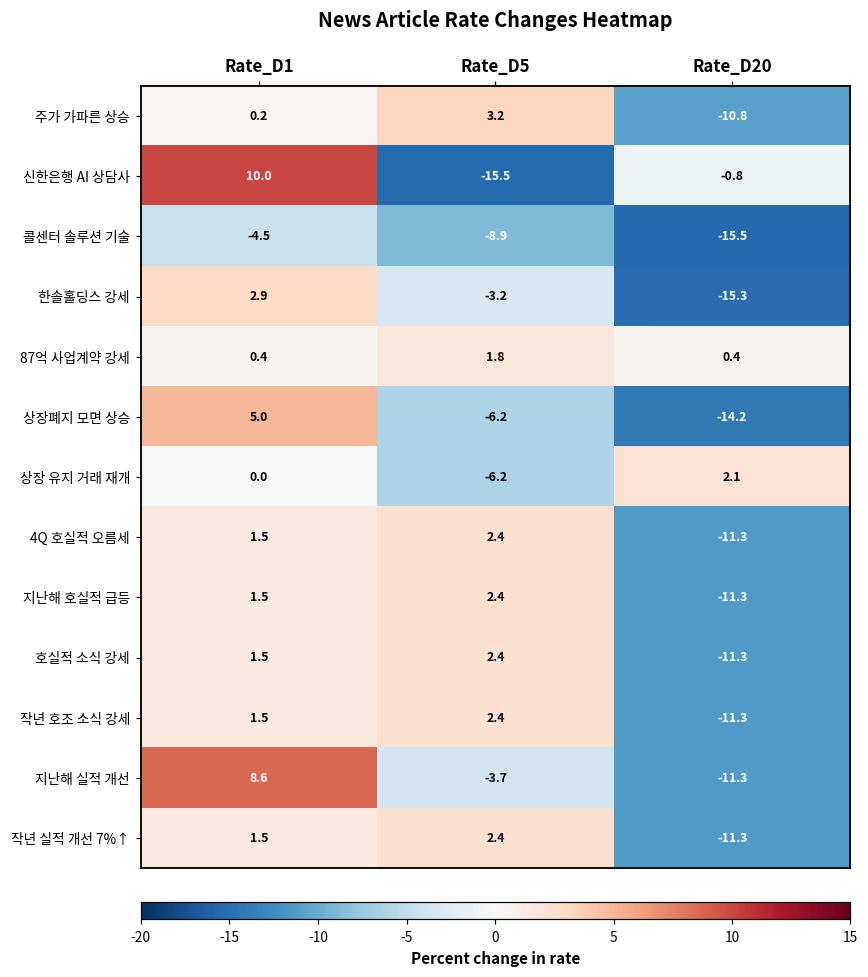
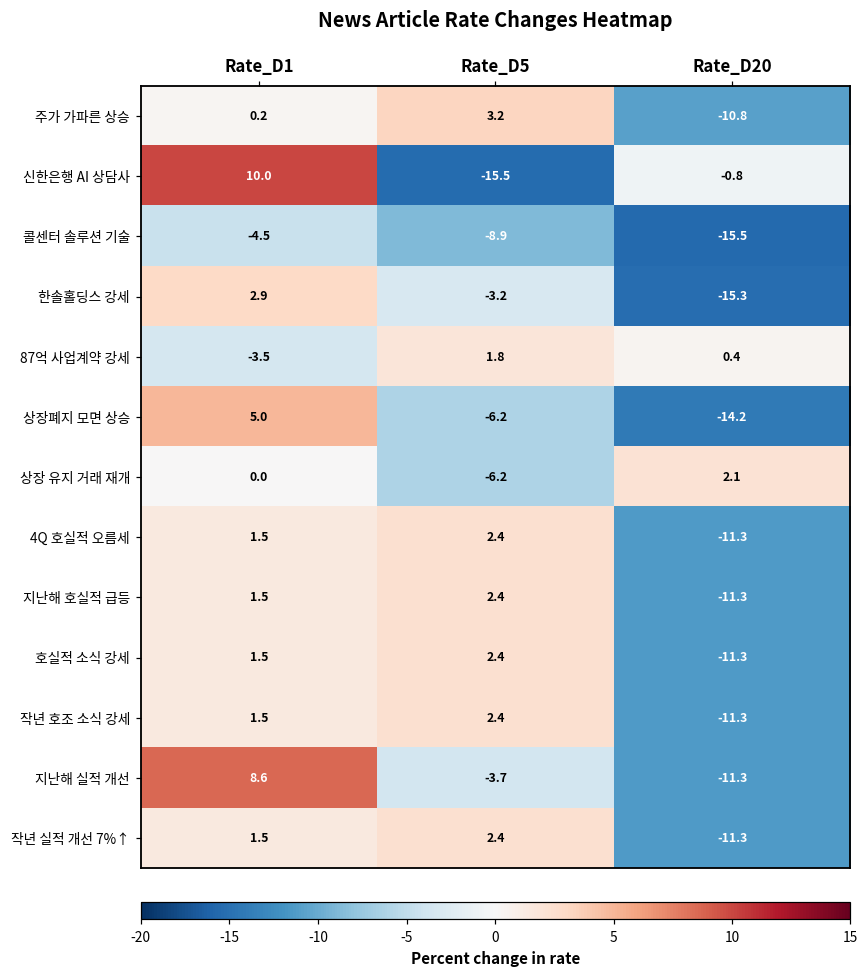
  {
    "주가 가파른 상승": {
      "Rate_D1": 0.2,
      "Rate_D5": 3.2,
      "Rate_D20": -10.8
    },
    "신한은행 AI 상담사": {
      "Rate_D1": 10.0,
      "Rate_D5": -15.5,
      "Rate_D20": -0.8
    },
    "콜센터 솔루션 기술": {
      "Rate_D1": -4.5,
      "Rate_D5": -8.9,
      "Rate_D20": -15.5
    },
    "한솔홀딩스 강세": {
      "Rate_D1": 2.9,
      "Rate_D5": -3.2,
      "Rate_D20": -15.3
    },
    "87억 사업계약 강세": {
-     "Rate_D1": 0.4,
+     "Rate_D1": -3.5,
      "Rate_D5": 1.8,
      "Rate_D20": 0.4
    },
    "상장폐지 모면 상승": {
      "Rate_D1": 5.0,
      "Rate_D5": -6.2,
      "Rate_D20": -14.2
    },
    "상장 유지 거래 재개": {
      "Rate_D1": 0.0,
      "Rate_D5": -6.2,
      "Rate_D20": 2.1
    },
    "4Q 호실적 오름세": {
      "Rate_D1": 1.5,
      "Rate_D5": 2.4,
      "Rate_D20": -11.3
    },
    "지난해 호실적 급등": {
      "Rate_D1": 1.5,
      "Rate_D5": 2.4,
      "Rate_D20": -11.3
    },
    "호실적 소식 강세": {
      "Rate_D1": 1.5,
      "Rate_D5": 2.4,
      "Rate_D20": -11.3
    },
    "작년 호조 소식 강세": {
      "Rate_D1": 1.5,
      "Rate_D5": 2.4,
      "Rate_D20": -11.3
    },
    "지난해 실적 개선": {
      "Rate_D1": 8.6,
      "Rate_D5": -3.7,
      "Rate_D20": -11.3
    },
    "작년 실적 개선 7%↑": {
      "Rate_D1": 1.5,
      "Rate_D5": 2.4,
      "Rate_D20": -11.3
    }
  }
